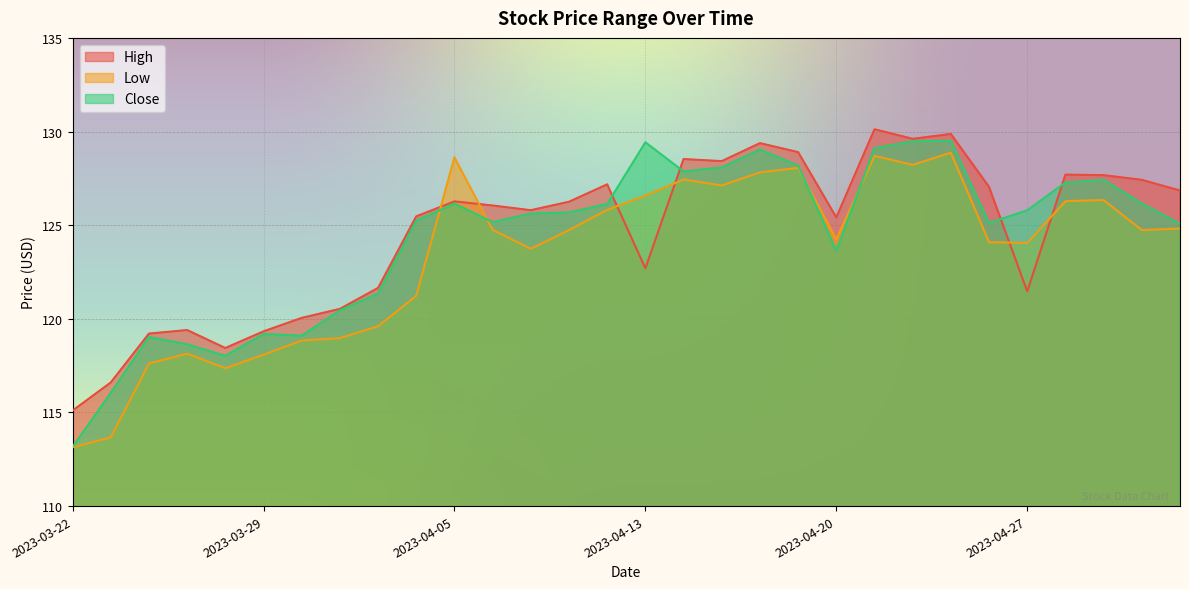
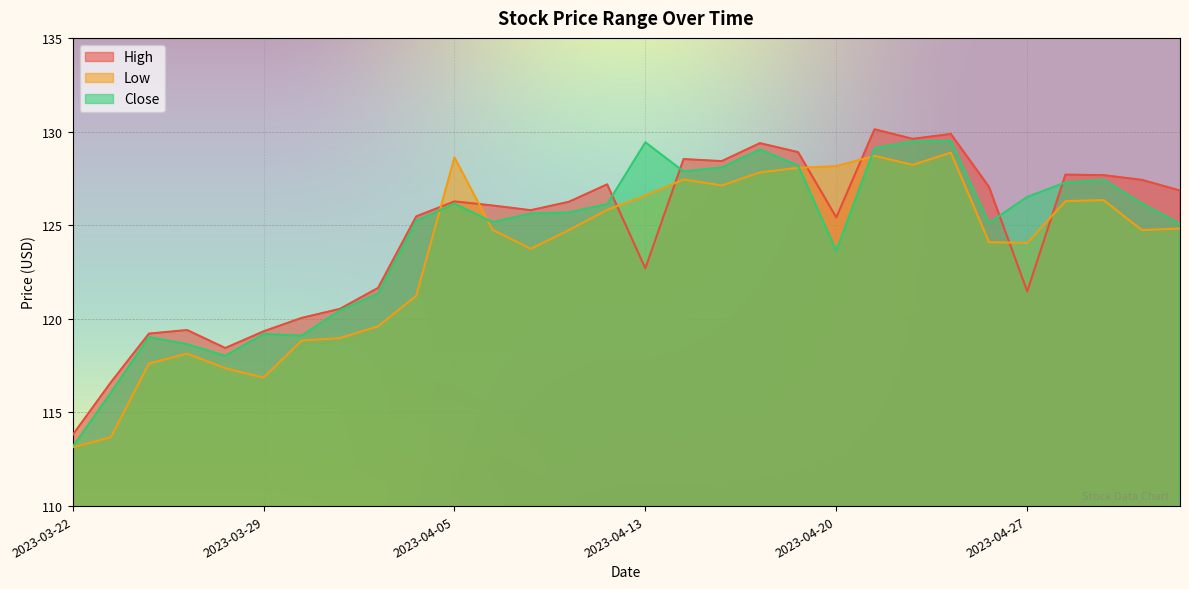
  {
    "High": {
-     "2023-03-22": 115.1,
+     "2023-03-22": 113.8,
      "2023-03-29": 119.3,
      "2023-04-13": 122.7,
      "2023-04-20": 125.4,
      "2023-04-27": 121.5
    },
    "Low": {
-     "2023-03-29": 118.1,
+     "2023-03-29": 116.9,
      "2023-04-05": 128.6,
      "2023-04-13": 126.6,
-     "2023-04-20": 124.2,
+     "2023-04-20": 128.1,
      "2023-04-27": 124.1
    },
    "Close": {
      "2023-03-29": 119.2,
      "2023-04-13": 129.4,
      "2023-04-20": 123.6,
-     "2023-04-27": 125.8
+     "2023-04-27": 126.5
    }
  }
